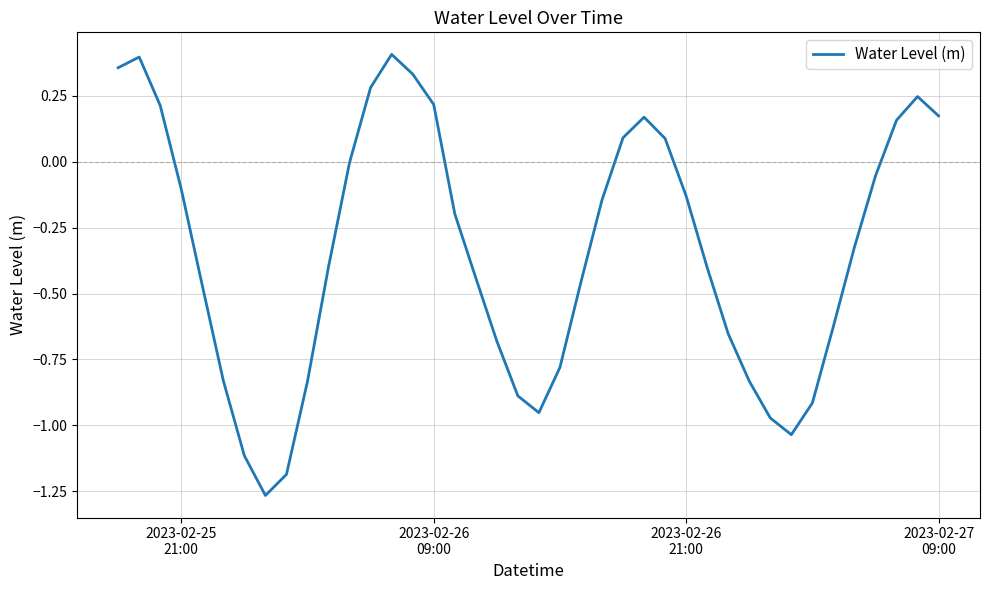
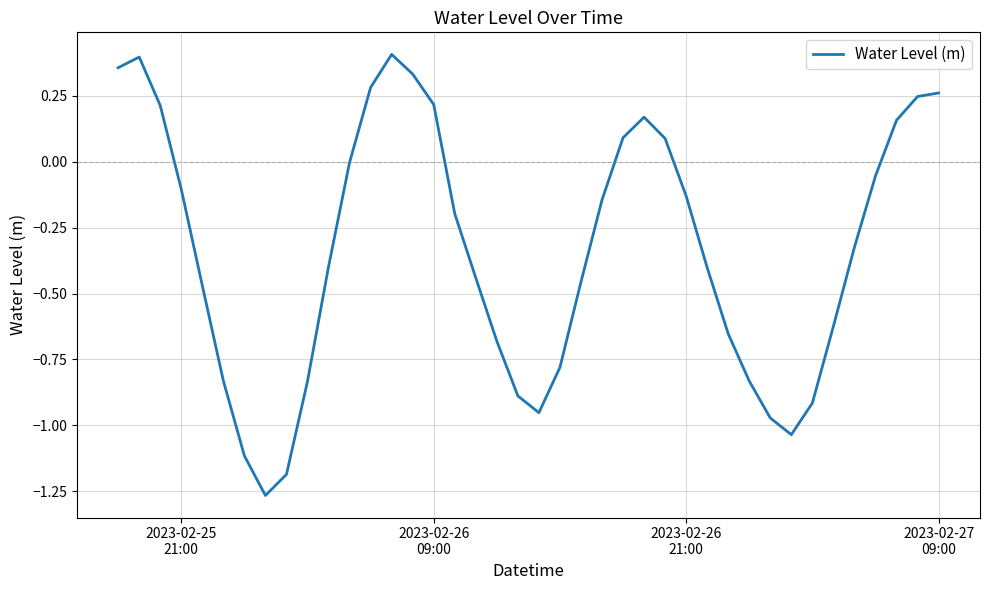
  {
    "2023-02-25 21:00": -0.10,
    "2023-02-26 09:00": 0.22,
    "2023-02-26 21:00": -0.13,
-   "2023-02-27 09:00": 0.17
+   "2023-02-27 09:00": 0.26
  }
